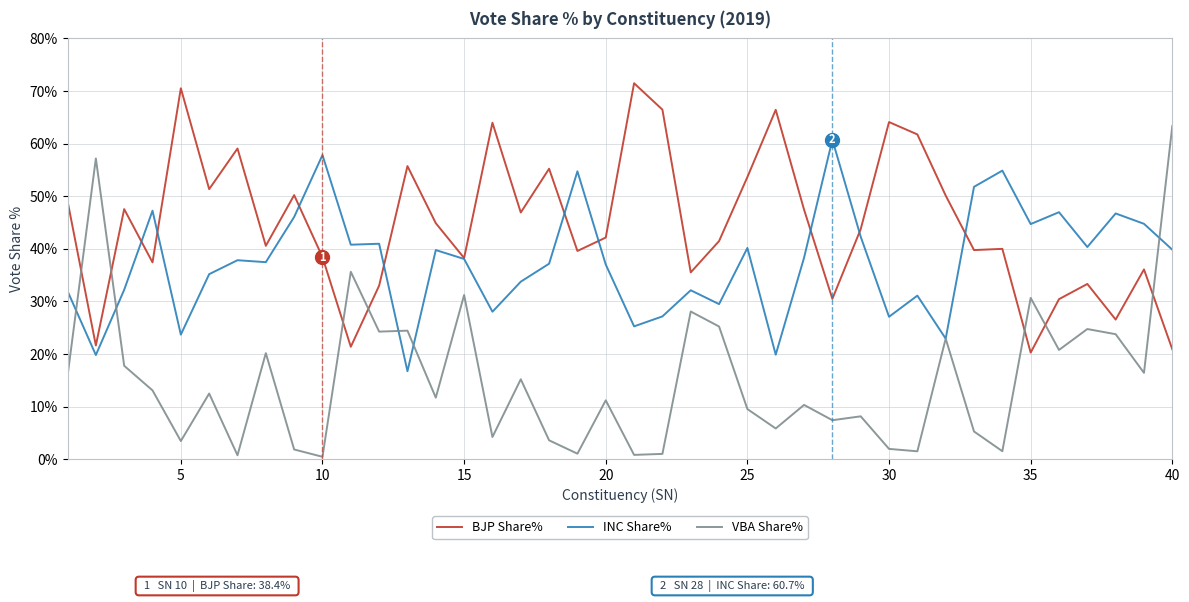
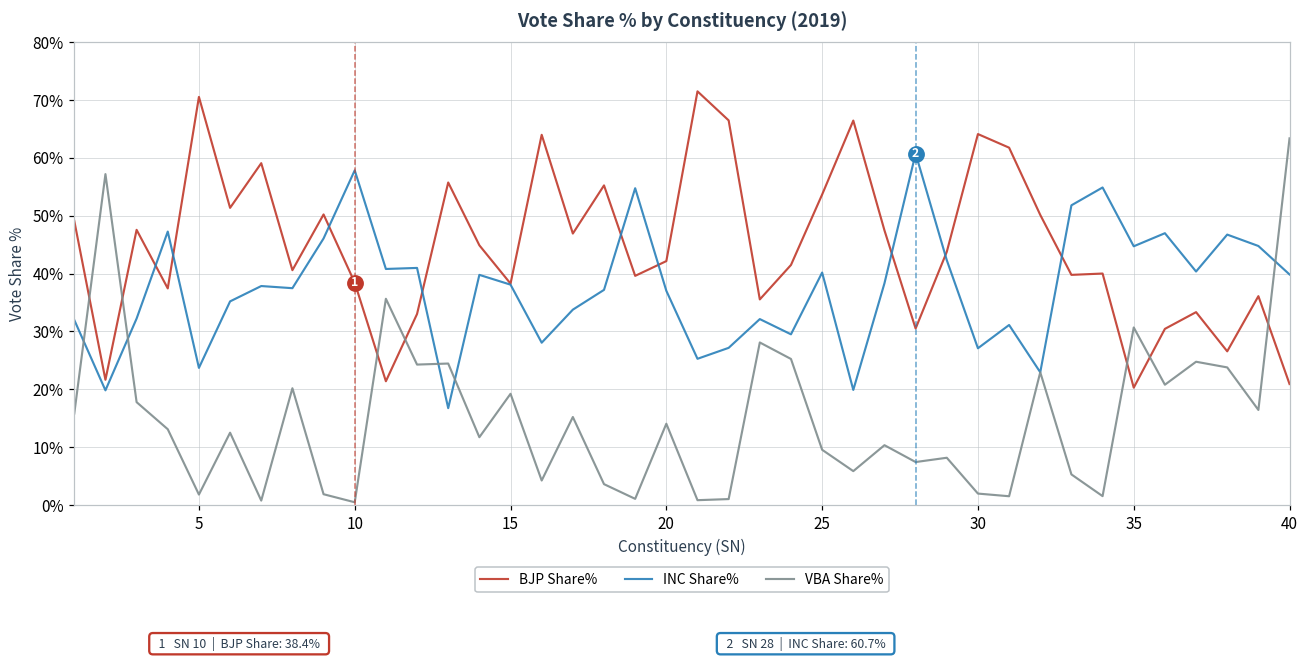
  {
    "VBA Share%": {
-     "5": "3%",
+     "5": "2%",
      "10": "0%",
-     "15": "31%",
-     "20": "11%",
+     "15": "19%",
+     "20": "14%",
      "25": "10%",
      "30": "2%",
      "35": "31%",
      "40": "63%"
    }
  }
